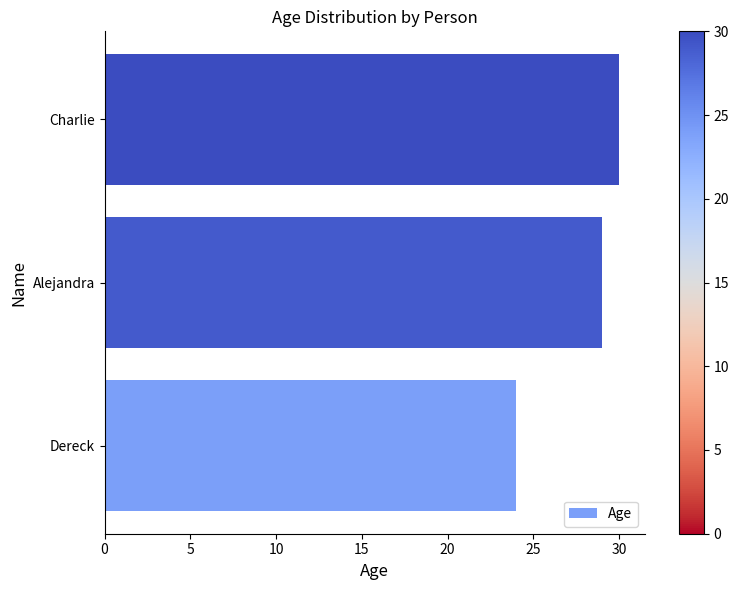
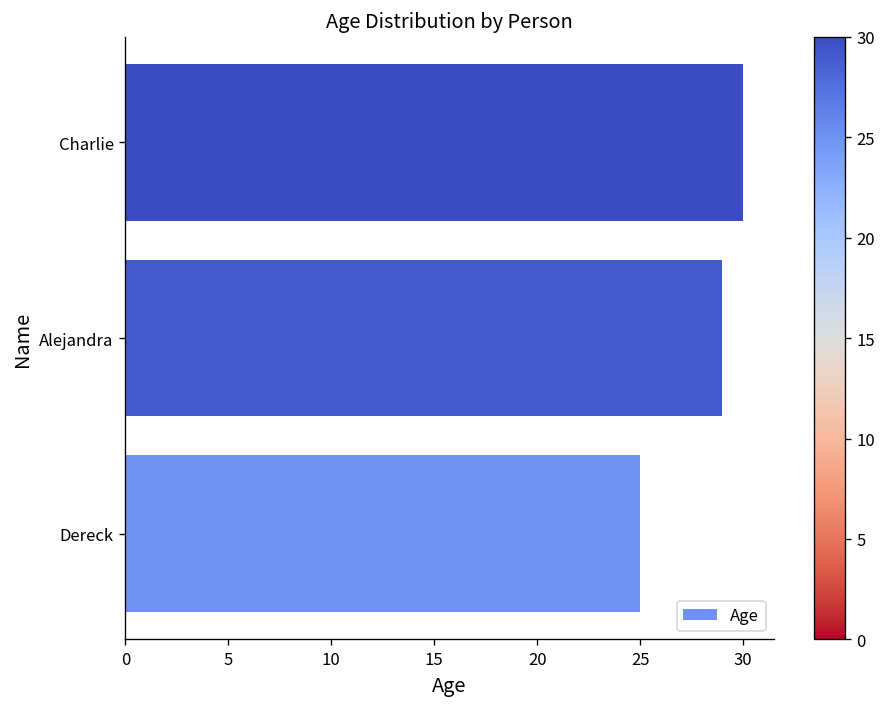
  {
    "Charlie": 30,
    "Alejandra": 29,
-   "Dereck": 24
+   "Dereck": 25
  }
